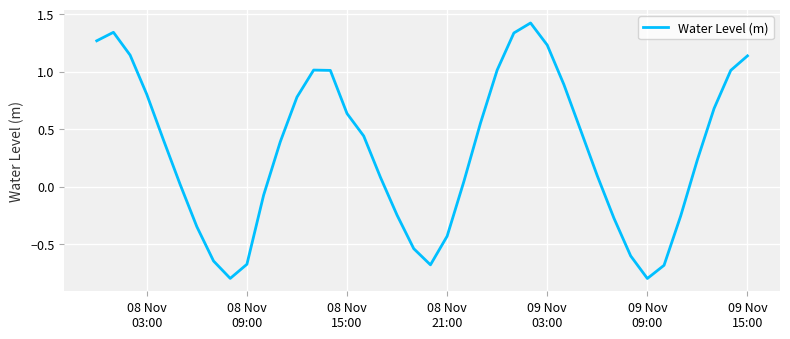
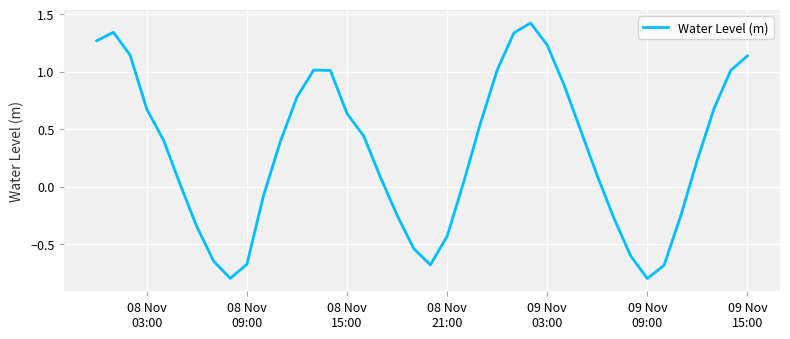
  {
-   "08 Nov 03:00": 0.80,
+   "08 Nov 03:00": 0.67,
    "08 Nov 09:00": -0.68,
    "08 Nov 15:00": 0.64,
    "08 Nov 21:00": -0.43,
    "09 Nov 03:00": 1.23,
    "09 Nov 09:00": -0.80,
    "09 Nov 15:00": 1.14
  }
